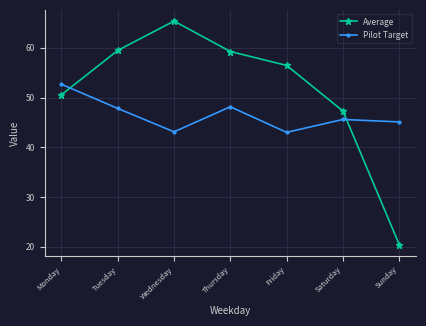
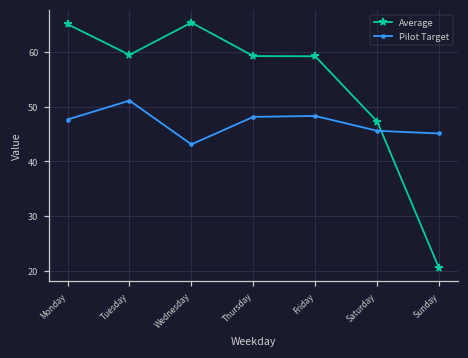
  {
    "Average": {
-     "Monday": 51,
+     "Monday": 65,
      "Tuesday": 59,
      "Wednesday": 65,
      "Thursday": 59,
-     "Friday": 56,
+     "Friday": 59,
      "Saturday": 47,
      "Sunday": 20
    },
    "Pilot Target": {
-     "Monday": 53,
-     "Tuesday": 48,
+     "Monday": 48,
+     "Tuesday": 51,
      "Wednesday": 43,
      "Thursday": 48,
-     "Friday": 43,
+     "Friday": 48,
      "Saturday": 46,
      "Sunday": 45
    }
  }
